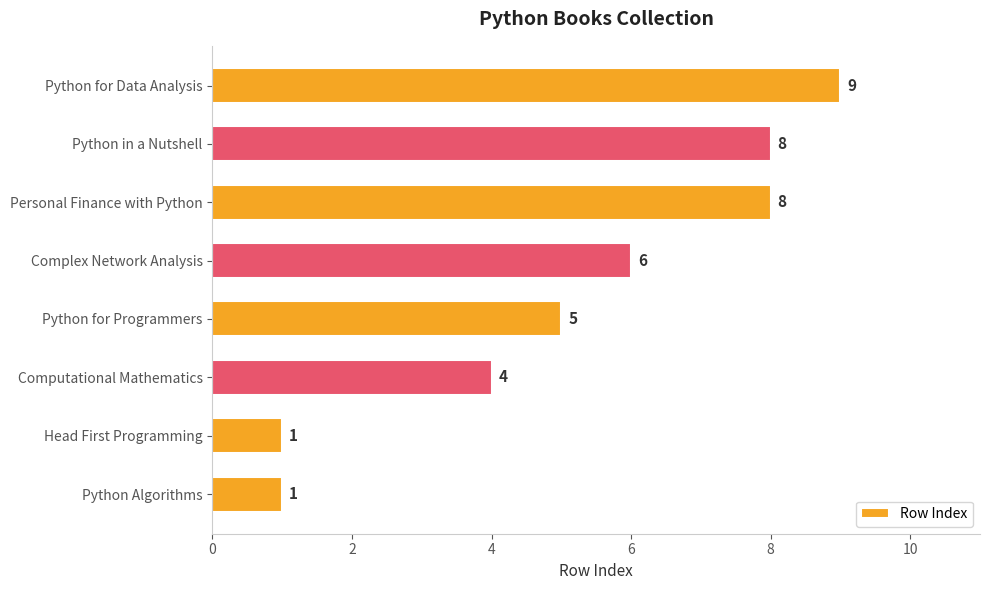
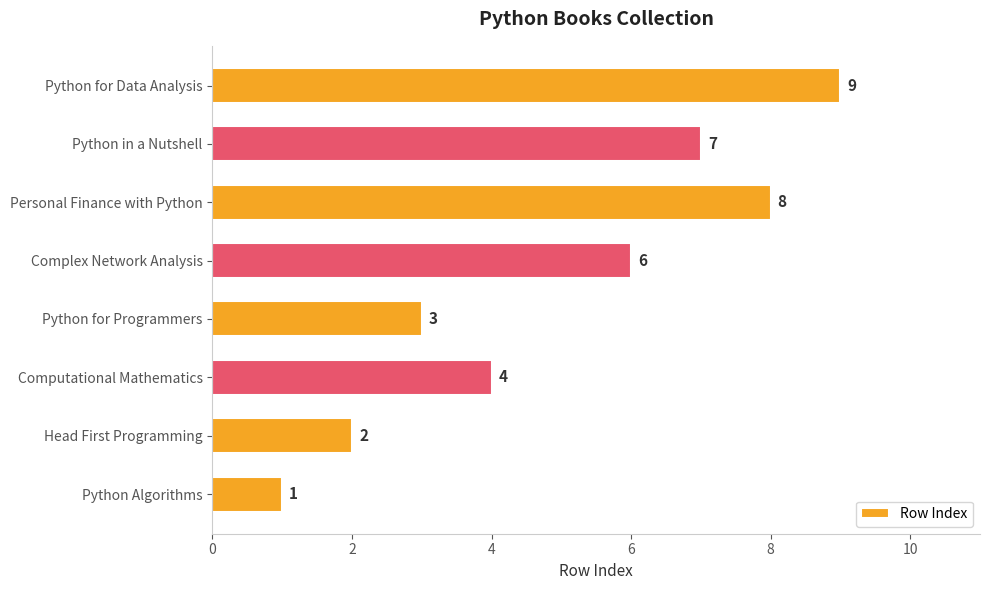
  {
    "Python for Data Analysis": 9,
-   "Python in a Nutshell": 8,
+   "Python in a Nutshell": 7,
    "Personal Finance with Python": 8,
    "Complex Network Analysis": 6,
-   "Python for Programmers": 5,
+   "Python for Programmers": 3,
    "Computational Mathematics": 4,
-   "Head First Programming": 1,
+   "Head First Programming": 2,
    "Python Algorithms": 1
  }
